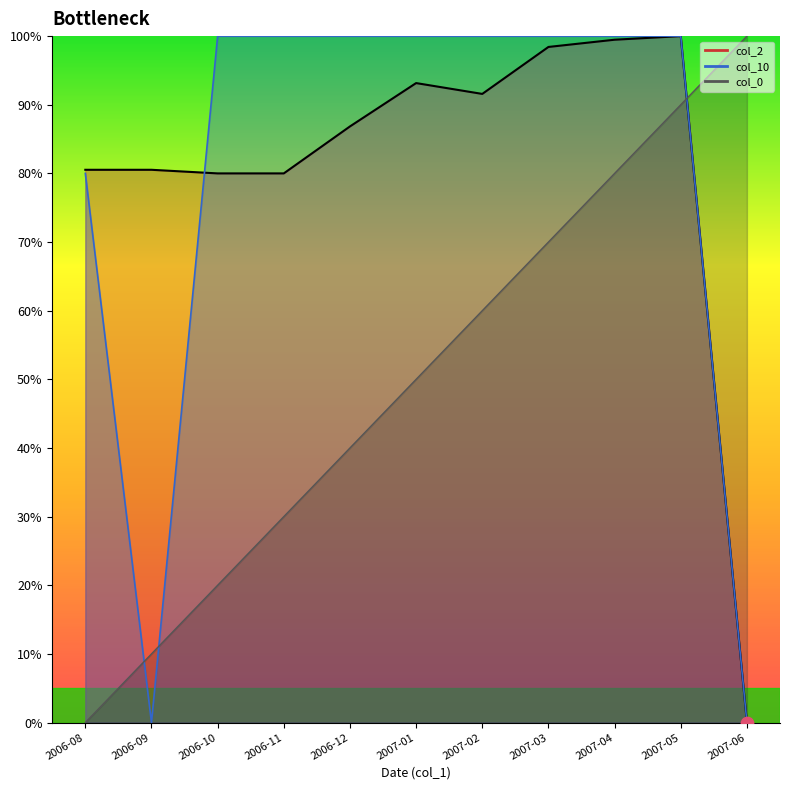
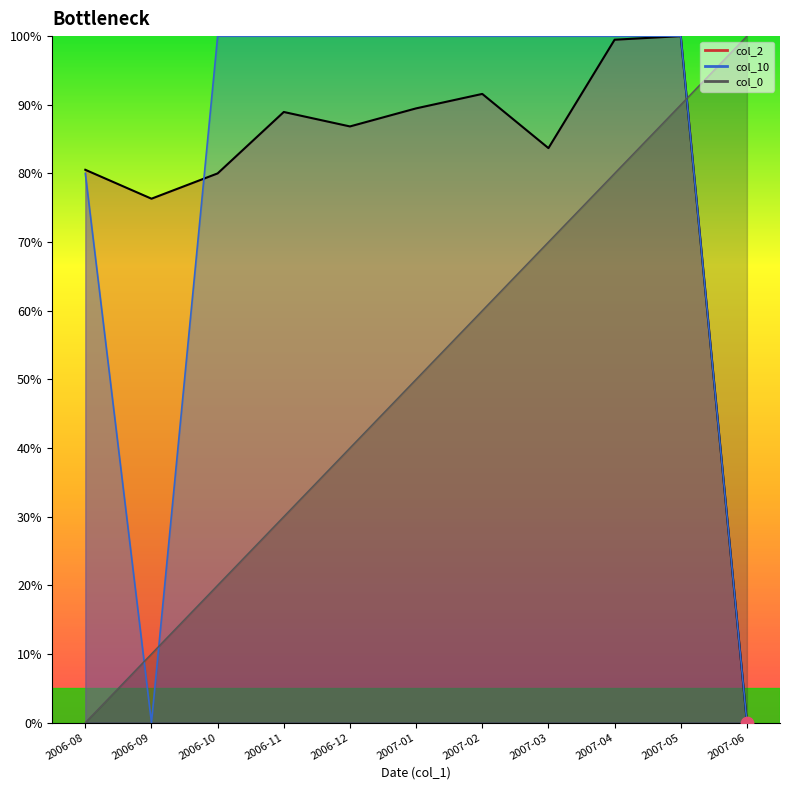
  {
    "col_2": {
      "2006-08": "81%",
-     "2006-09": "81%",
+     "2006-09": "76%",
      "2006-10": "80%",
-     "2006-11": "80%",
+     "2006-11": "89%",
      "2006-12": "87%",
-     "2007-01": "93%",
+     "2007-01": "89%",
      "2007-02": "92%",
-     "2007-03": "98%",
+     "2007-03": "84%",
      "2007-04": "99%"
    }
  }
